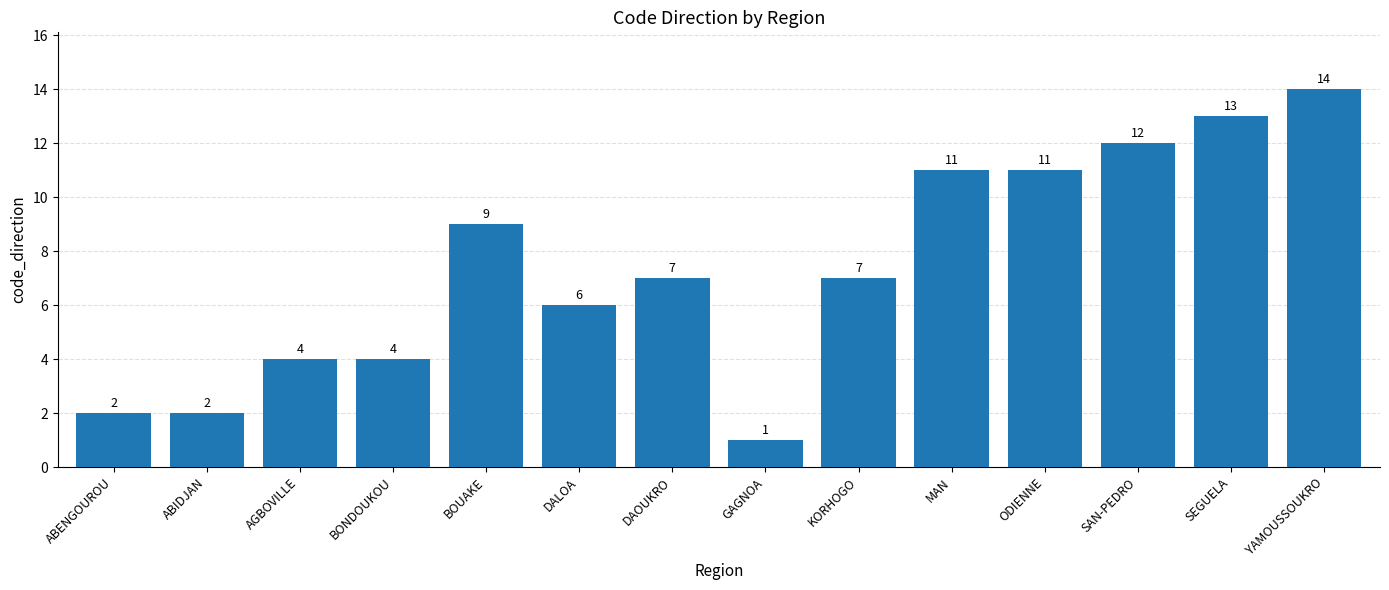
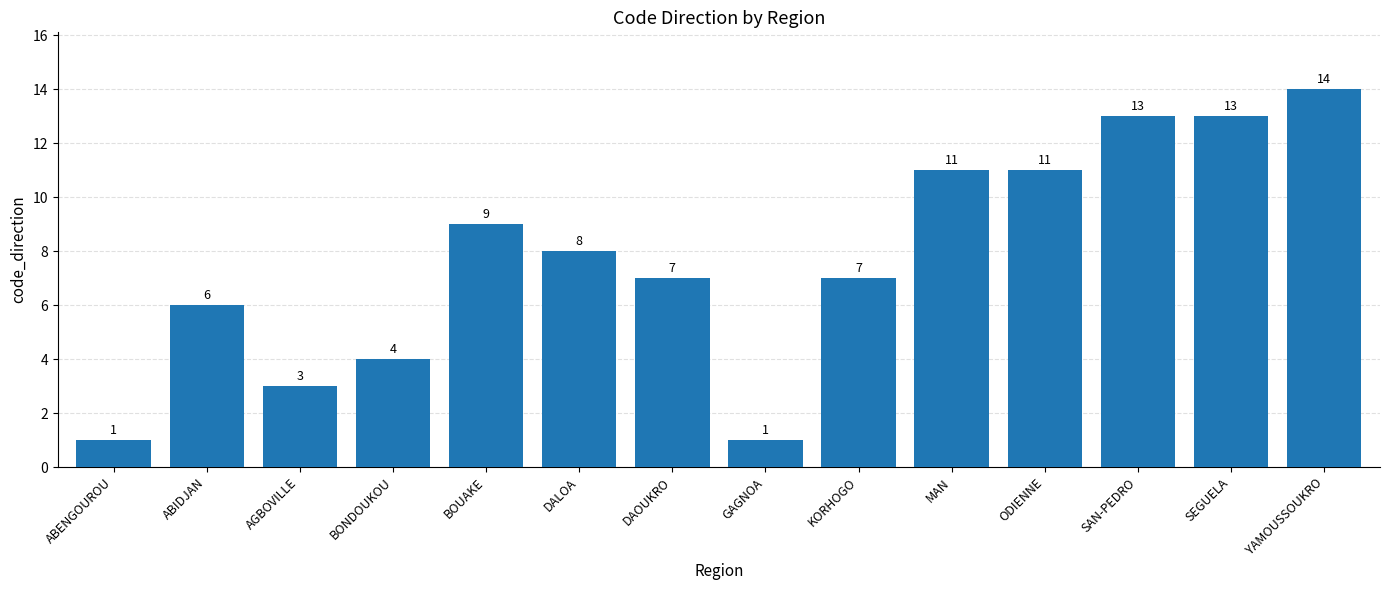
  {
-   "ABENGOUROU": 2,
-   "ABIDJAN": 2,
-   "AGBOVILLE": 4,
+   "ABENGOUROU": 1,
+   "ABIDJAN": 6,
+   "AGBOVILLE": 3,
    "BONDOUKOU": 4,
    "BOUAKE": 9,
-   "DALOA": 6,
+   "DALOA": 8,
    "DAOUKRO": 7,
    "GAGNOA": 1,
    "KORHOGO": 7,
    "MAN": 11,
    "ODIENNE": 11,
-   "SAN-PEDRO": 12,
+   "SAN-PEDRO": 13,
    "SEGUELA": 13,
    "YAMOUSSOUKRO": 14
  }
